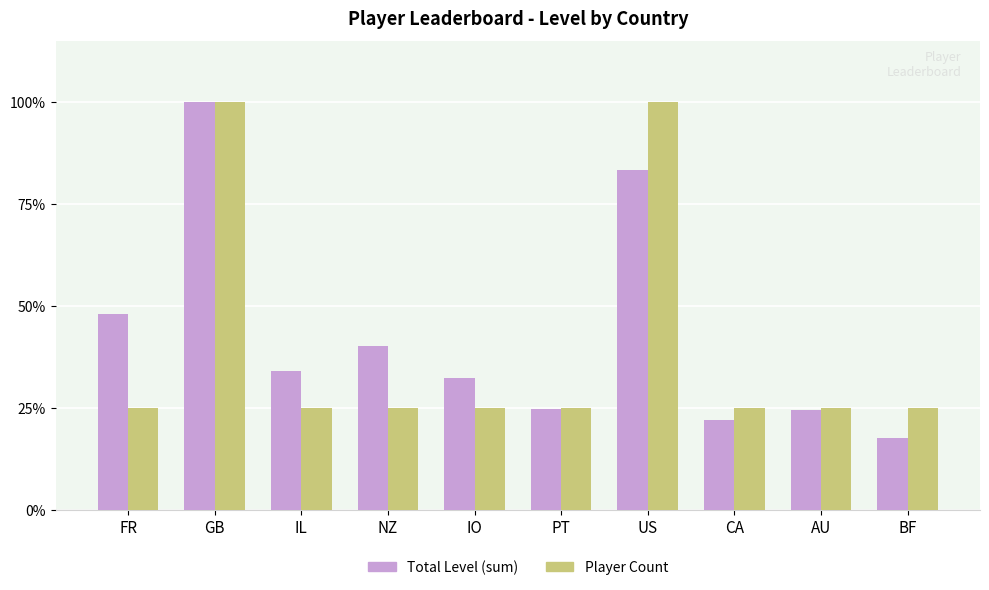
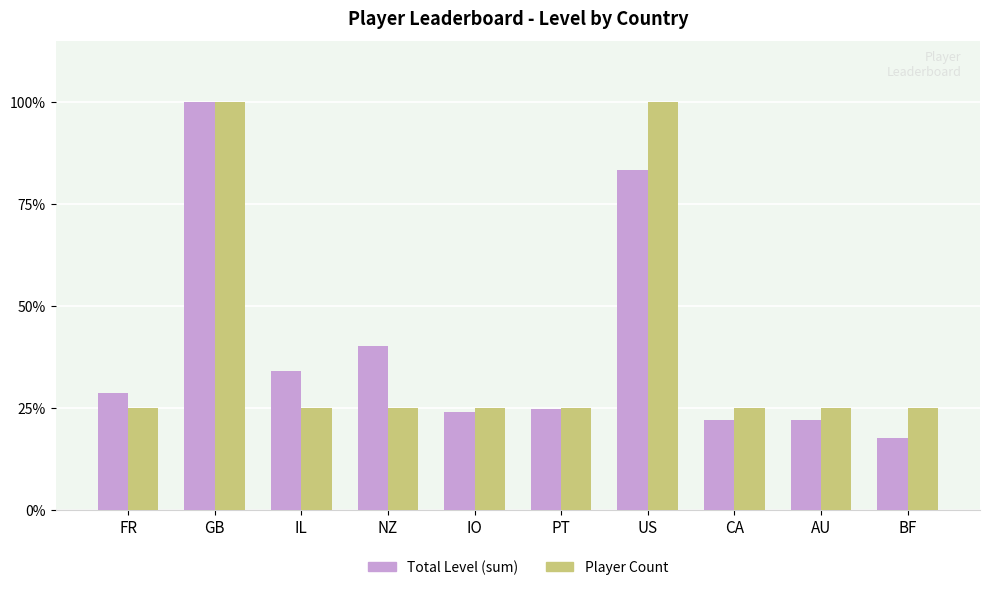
  {
    "Total Level (sum)": {
-     "FR": "48%",
+     "FR": "29%",
      "GB": "100%",
      "IL": "34%",
      "NZ": "40%",
-     "IO": "32%",
+     "IO": "24%",
      "PT": "25%",
      "US": "83%",
      "CA": "22%",
-     "AU": "24%",
+     "AU": "22%",
      "BF": "18%"
    },
    "Player Count": {
      "FR": "25%",
      "GB": "100%",
      "IL": "25%",
      "NZ": "25%",
      "IO": "25%",
      "PT": "25%",
      "US": "100%",
      "CA": "25%",
      "AU": "25%",
      "BF": "25%"
    }
  }
